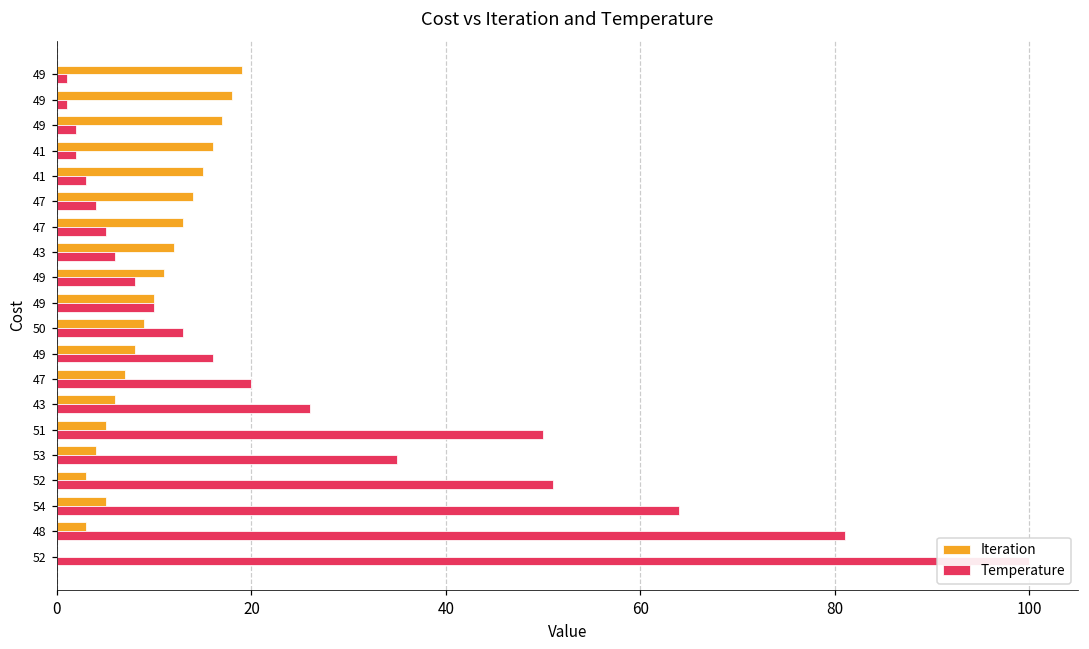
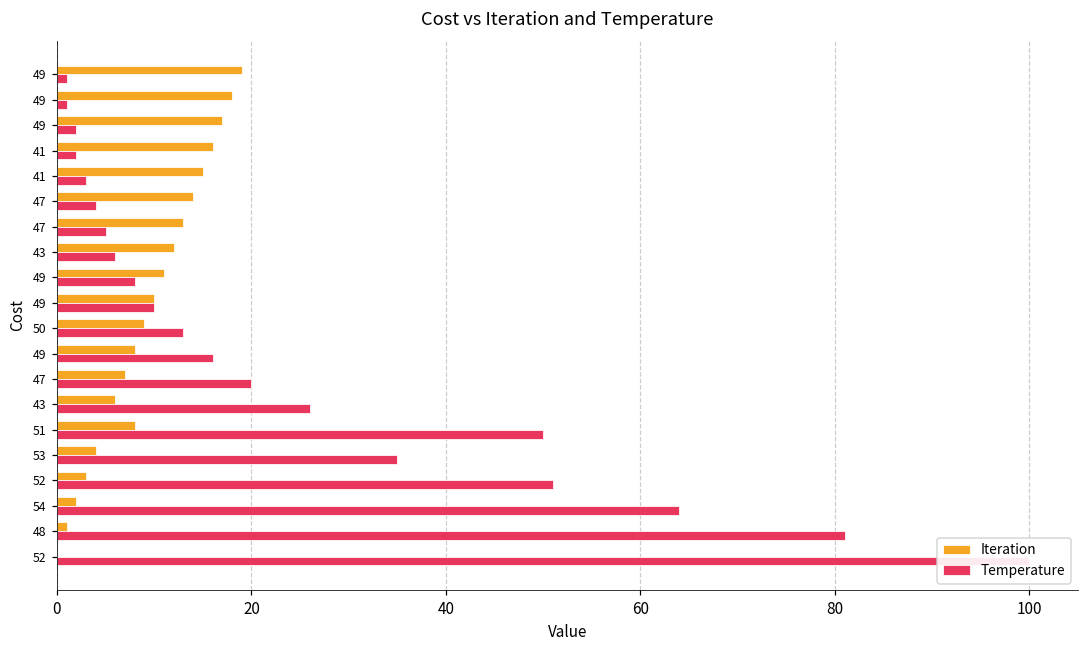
  {
    "Iteration": {
      "50": 9,
-     "51": 5,
+     "51": 8,
      "53": 4,
-     "54": 5,
-     "48": 3
+     "54": 2,
+     "48": 1
    },
    "Temperature": {
      "50": 13,
      "51": 50,
      "53": 35,
      "54": 64,
      "48": 81
    }
  }
